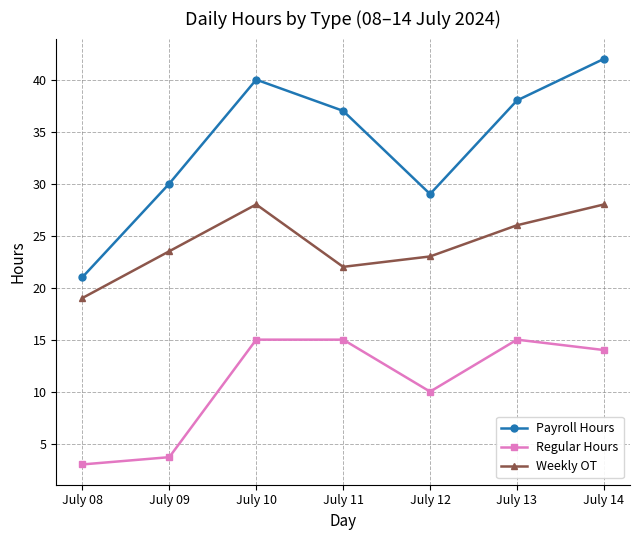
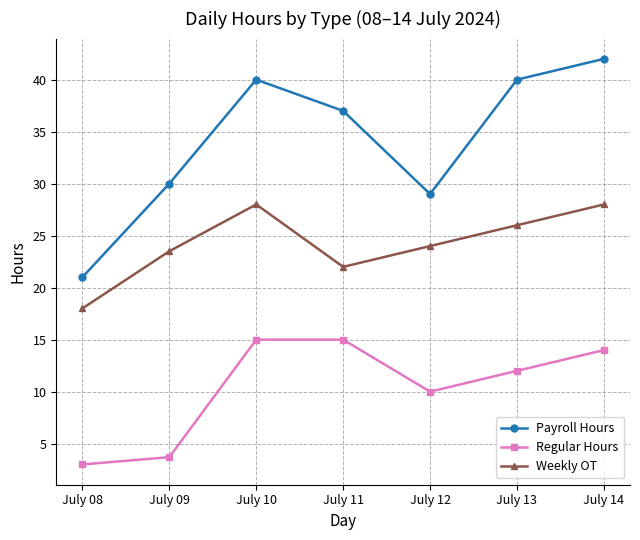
  {
    "Payroll Hours": {
      "July 08": 21,
      "July 09": 30,
      "July 10": 40,
      "July 11": 37,
      "July 12": 29,
-     "July 13": 38,
+     "July 13": 40,
      "July 14": 42
    },
    "Regular Hours": {
      "July 08": 3,
      "July 09": 3.7,
      "July 10": 15,
      "July 11": 15,
      "July 12": 10,
-     "July 13": 15,
+     "July 13": 12,
      "July 14": 14
    },
    "Weekly OT": {
-     "July 08": 19,
+     "July 08": 18,
      "July 09": 23.5,
      "July 10": 28,
      "July 11": 22,
-     "July 12": 23,
+     "July 12": 24,
      "July 13": 26,
      "July 14": 28
    }
  }
